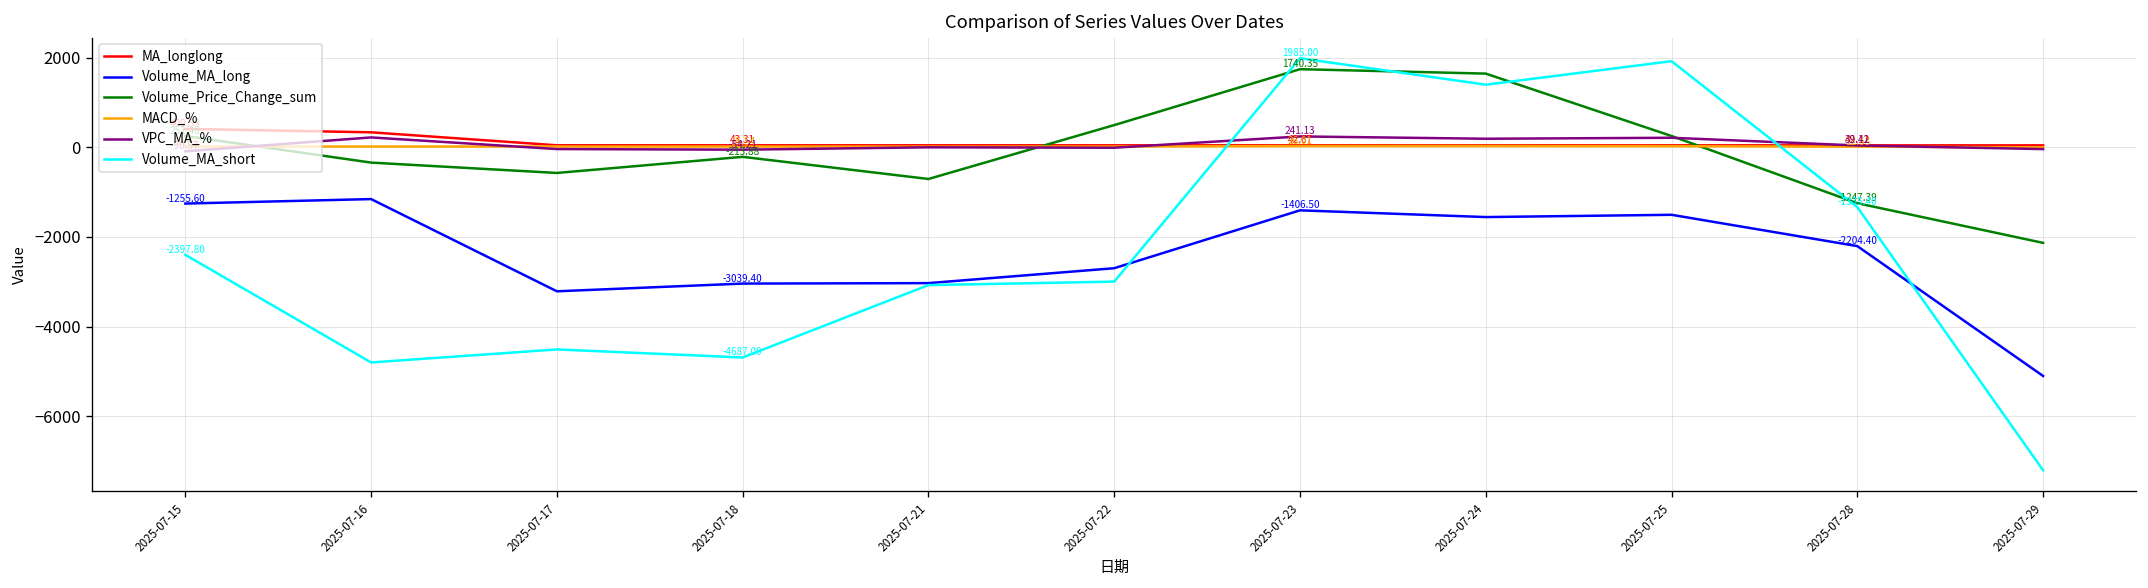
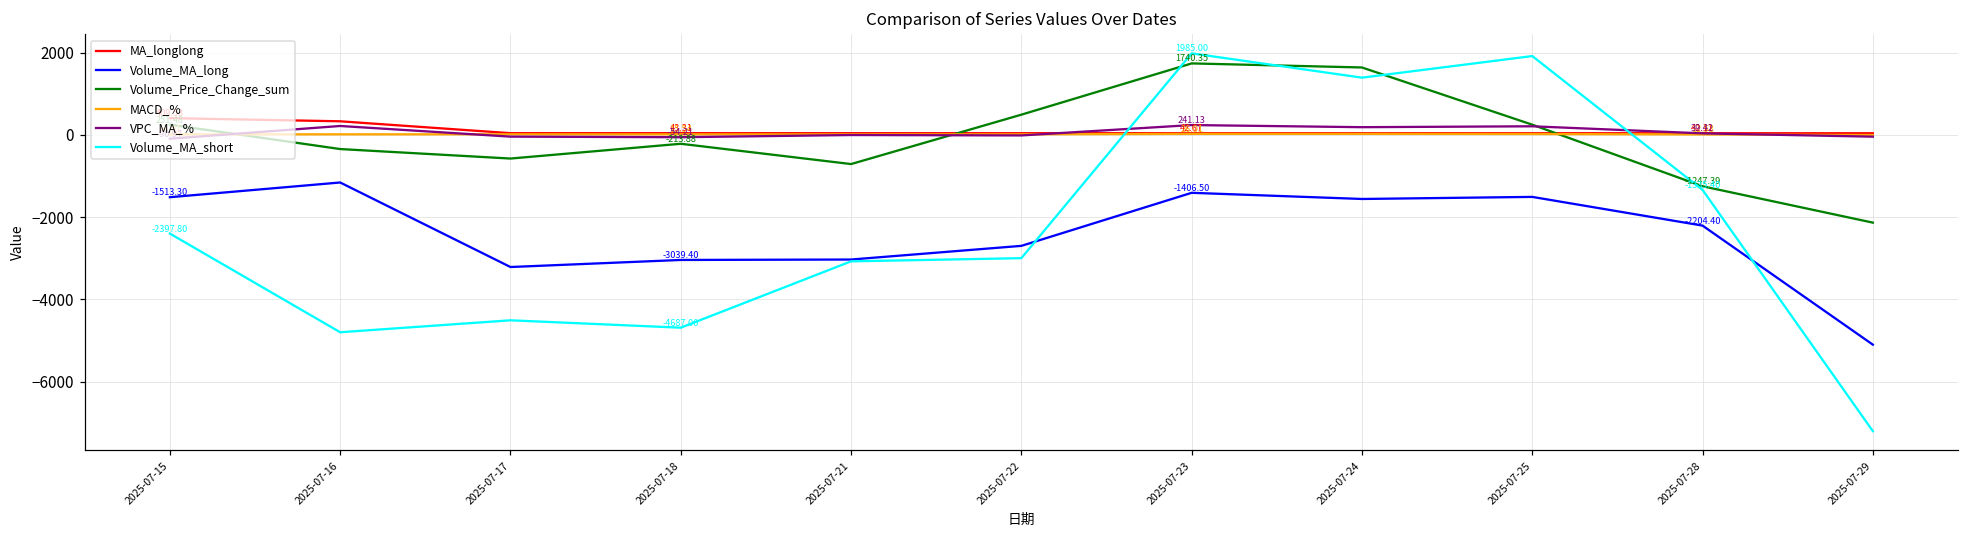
  {
    "MA_longlong": {
      "2025-07-16": 300
    },
    "Volume_MA_long": {
-     "2025-07-15": -1255.60,
+     "2025-07-15": -1513.30,
      "2025-07-18": -3039.40,
      "2025-07-23": -1406.50,
      "2025-07-28": -2204.40
    },
    "Volume_Price_Change_sum": {
      "2025-07-16": -300,
      "2025-07-17": -600,
      "2025-07-21": -700,
      "2025-07-22": 500,
      "2025-07-24": 1600,
      "2025-07-29": -2100
    },
    "MACD_%": {
      "2025-07-16": 0
    },
    "VPC_MA_%": {
      "2025-07-23": 241.13
    },
    "Volume_MA_short": {
      "2025-07-15": -2397.80,
      "2025-07-18": -4687.00,
      "2025-07-23": 1985.00
    }
  }
